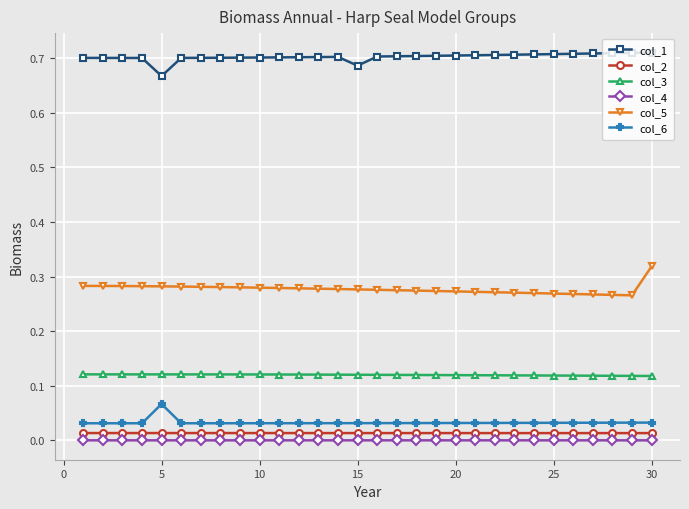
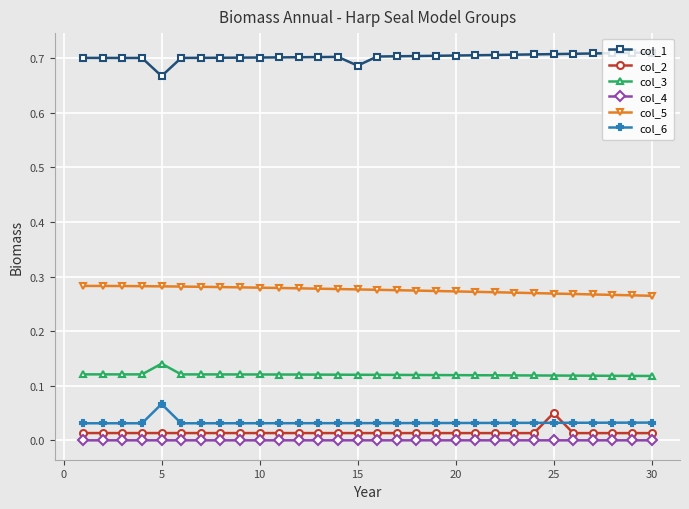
  {
    "col_1": {
      "5": 0.67,
      "10": 0.70,
      "15": 0.69,
      "20": 0.70,
      "25": 0.71
    },
    "col_2": {
      "5": 0.01,
      "10": 0.01,
      "15": 0.01,
      "20": 0.01,
-     "25": 0.01,
+     "25": 0.05,
      "30": 0.01
    },
    "col_3": {
-     "5": 0.12,
+     "5": 0.14,
      "10": 0.12,
      "15": 0.12,
      "20": 0.12,
      "25": 0.12,
      "30": 0.12
    },
    "col_4": {
      "5": 0.00,
      "10": 0.00,
      "15": 0.00,
      "20": 0.00,
      "25": 0.00,
      "30": 0.00
    },
    "col_5": {
      "5": 0.28,
      "10": 0.28,
      "15": 0.28,
      "20": 0.27,
      "25": 0.27,
-     "30": 0.32
+     "30": 0.26
    },
    "col_6": {
      "5": 0.07,
      "10": 0.03,
      "15": 0.03,
      "20": 0.03,
      "25": 0.03,
      "30": 0.03
    }
  }
